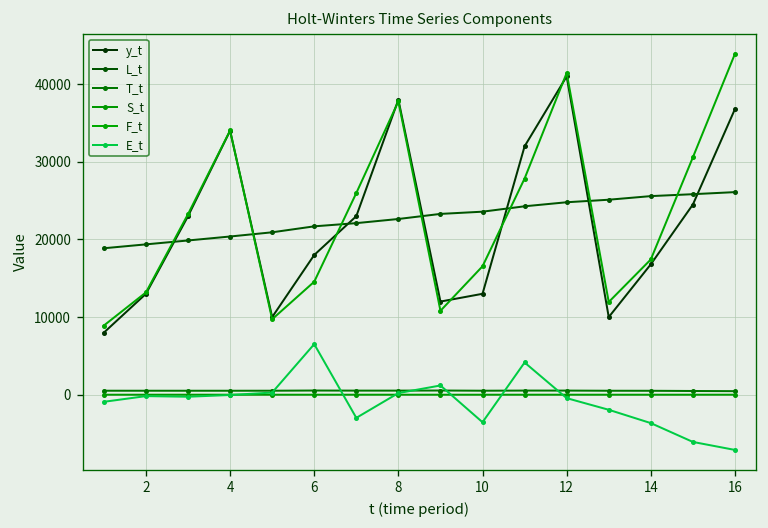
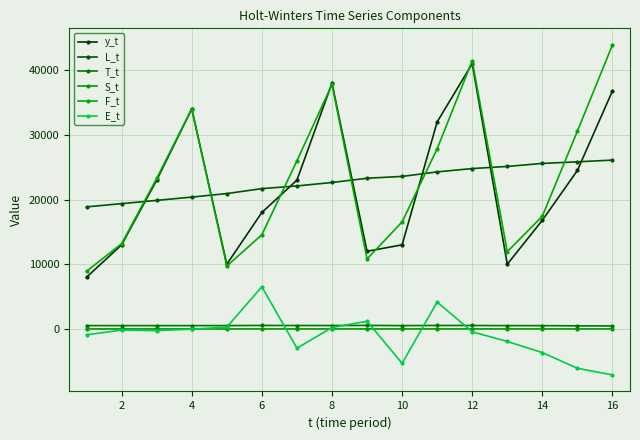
  {
    "E_t": {
      "6": 7000,
-     "10": -4000,
+     "10": -5000,
      "12": 0,
      "14": -4000,
      "16": -7000
    }
  }
